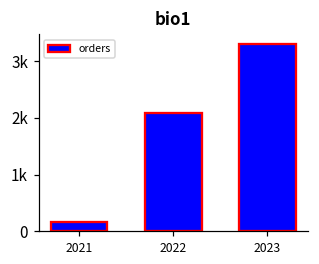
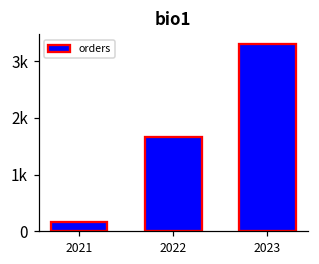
  {
    "2021": 200,
-   "2022": 2100,
+   "2022": 1700,
    "2023": 3300
  }
